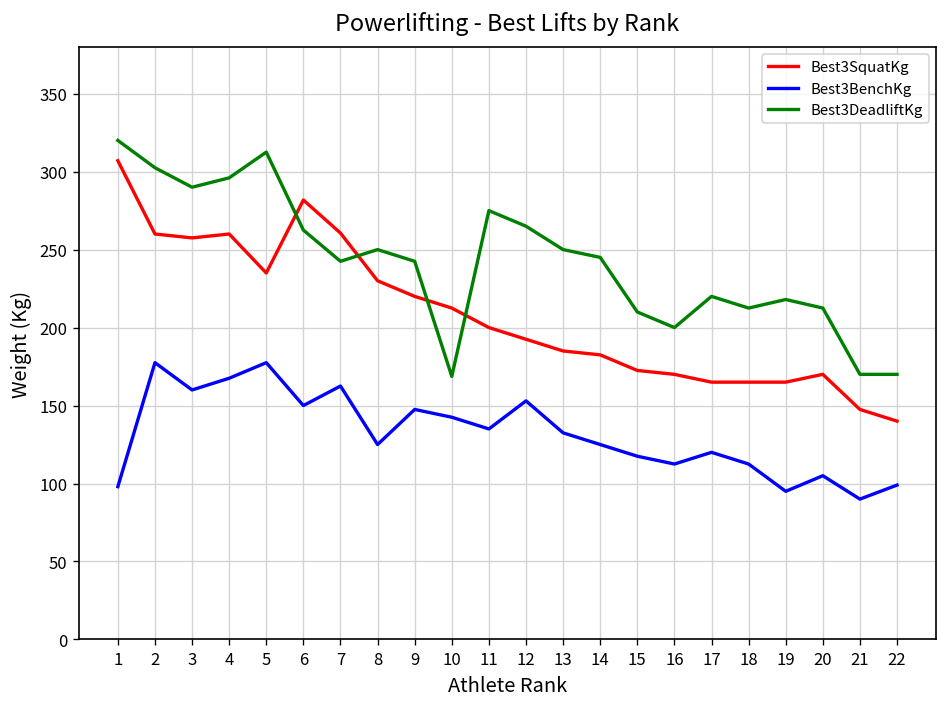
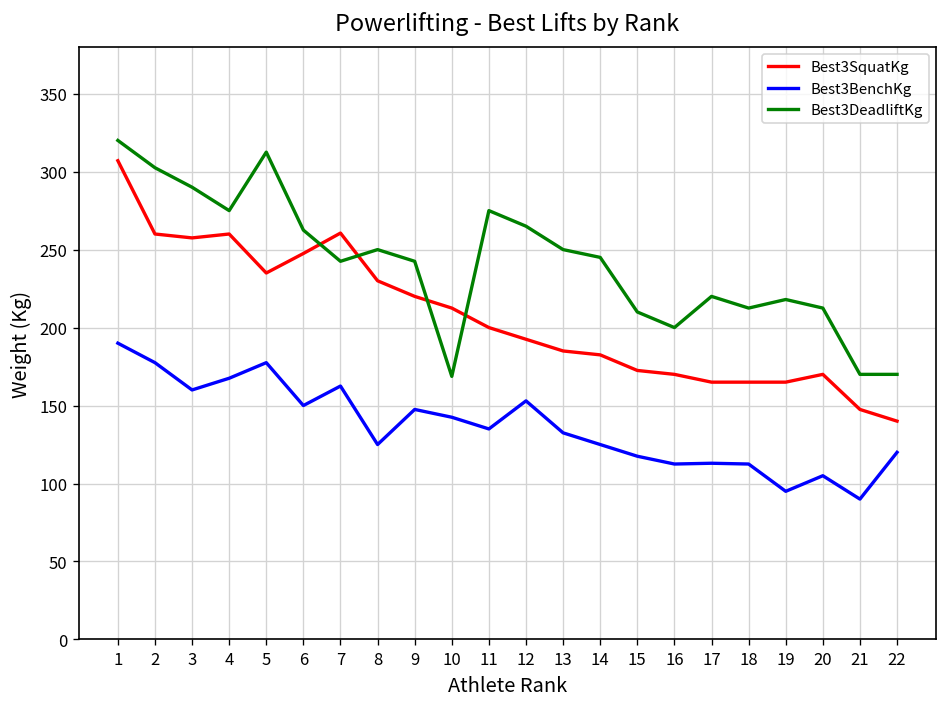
  {
    "Best3SquatKg": {
      "1": 307,
      "2": 260,
      "3": 258,
      "4": 260,
      "5": 235,
-     "6": 282,
+     "6": 248,
      "7": 261,
      "8": 230,
      "9": 220,
      "10": 213,
      "11": 200,
      "12": 193,
      "13": 185,
      "14": 183,
      "15": 173,
      "16": 170,
      "17": 165,
      "18": 165,
      "19": 165,
      "20": 170,
      "21": 148,
      "22": 140
    },
    "Best3BenchKg": {
-     "1": 98,
+     "1": 190,
      "2": 178,
      "3": 160,
      "4": 168,
      "5": 178,
      "6": 150,
      "7": 163,
      "8": 125,
      "9": 148,
      "10": 143,
      "11": 135,
      "12": 153,
      "13": 133,
      "14": 125,
      "15": 118,
      "16": 113,
-     "17": 120,
+     "17": 113,
      "18": 113,
      "19": 95,
      "20": 105,
      "21": 90,
-     "22": 99
+     "22": 120
    },
    "Best3DeadliftKg": {
      "1": 320,
      "2": 303,
      "3": 290,
-     "4": 296,
+     "4": 275,
      "5": 313,
      "6": 263,
      "7": 243,
      "8": 250,
      "9": 243,
      "10": 169,
      "11": 275,
      "12": 265,
      "13": 250,
      "14": 245,
      "15": 210,
      "16": 200,
      "17": 220,
      "18": 213,
      "19": 218,
      "20": 213,
      "21": 170,
      "22": 170
    }
  }
